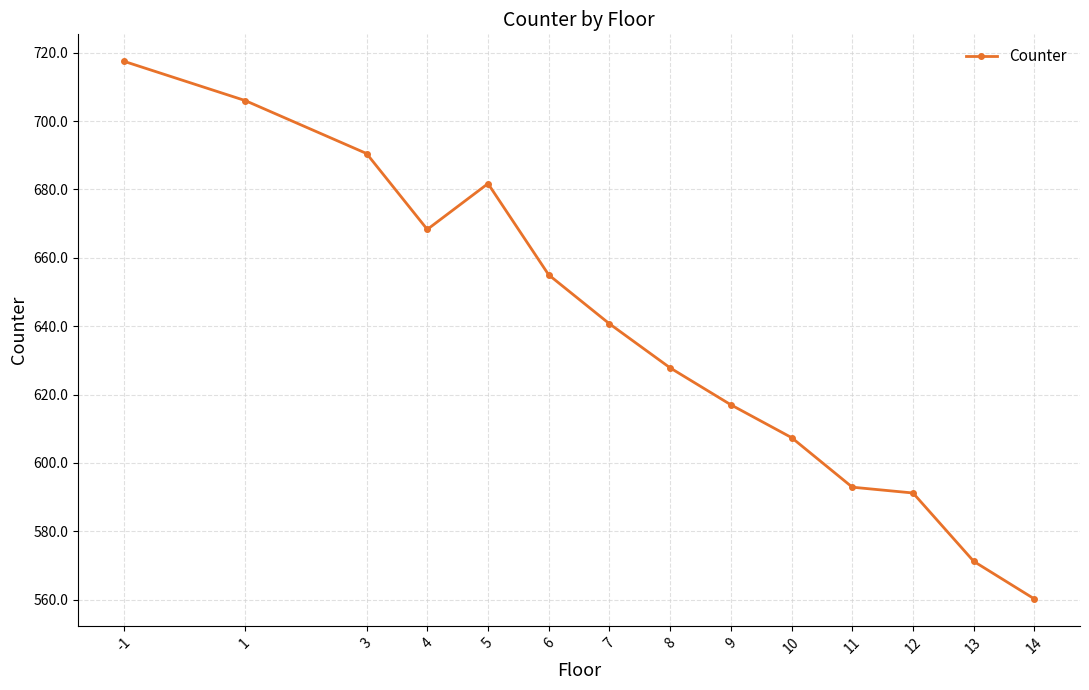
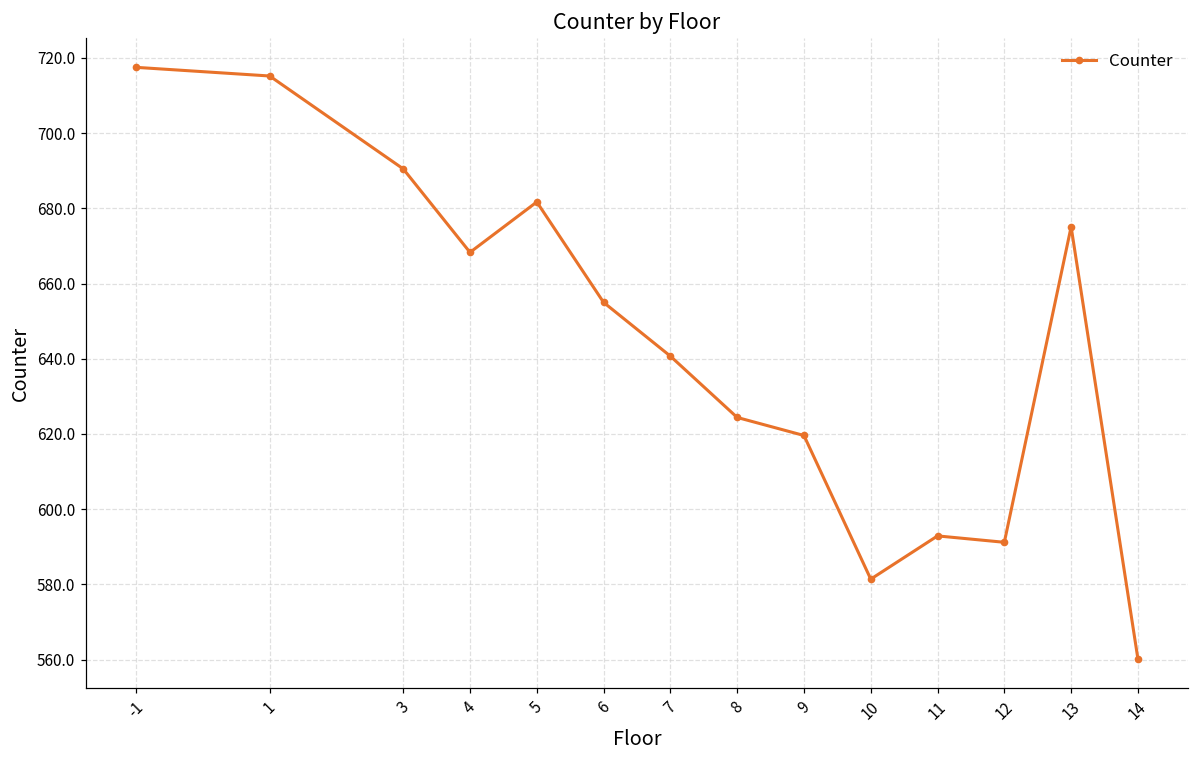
  {
    "-1": 718,
-   "1": 706,
+   "1": 715,
    "3": 691,
    "4": 668,
    "5": 682,
    "6": 655,
    "7": 641,
-   "8": 628,
-   "9": 617,
-   "10": 607,
+   "8": 624,
+   "9": 620,
+   "10": 581,
    "11": 593,
    "12": 591,
-   "13": 571,
+   "13": 675,
    "14": 560
  }
